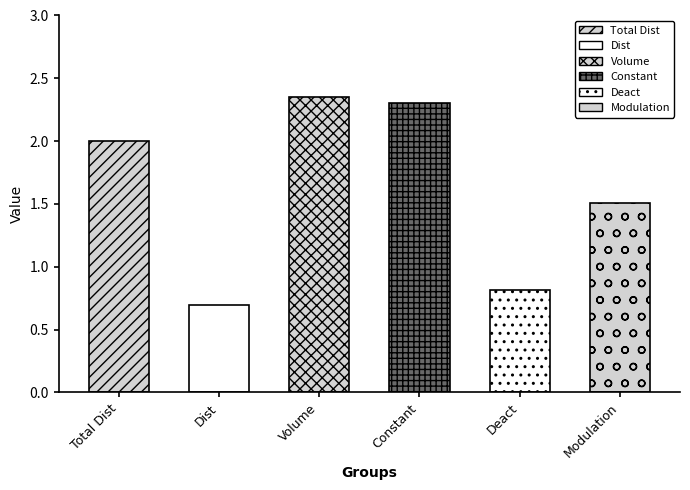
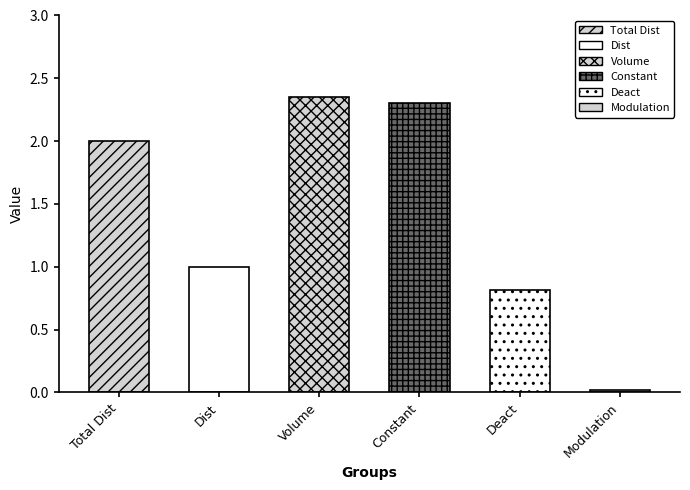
  {
    "Total Dist": 2.00,
-   "Dist": 0.7,
+   "Dist": 1.0,
    "Volume": 2.36,
    "Constant": 2.30,
    "Deact": 0.81,
-   "Modulation": 1.51
+   "Modulation": 0.02
  }
